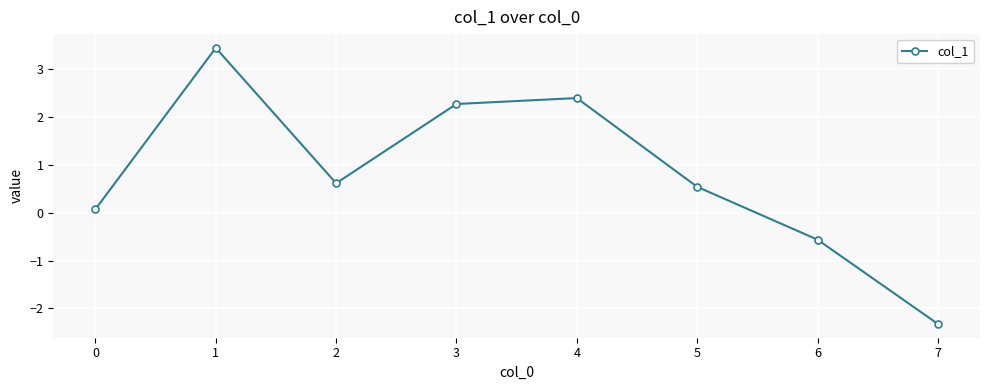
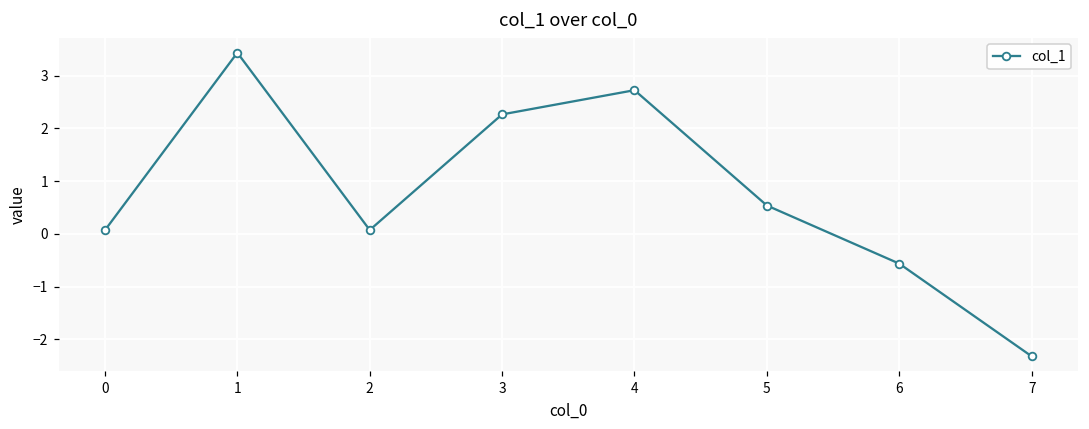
  {
    "0": 0.1,
    "1": 3.4,
-   "2": 0.6,
+   "2": 0.1,
    "3": 2.3,
-   "4": 2.4,
+   "4": 2.7,
    "5": 0.5,
    "6": -0.6,
    "7": -2.3
  }
